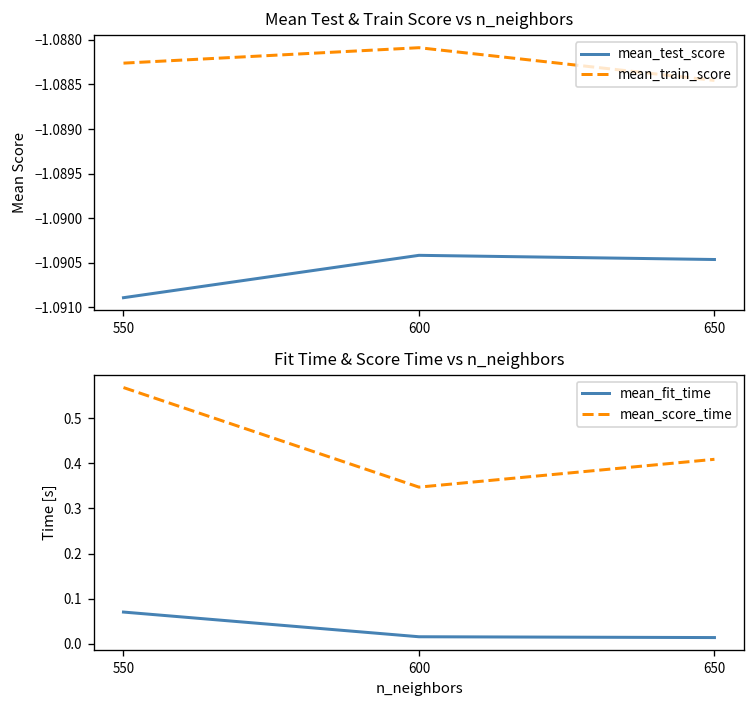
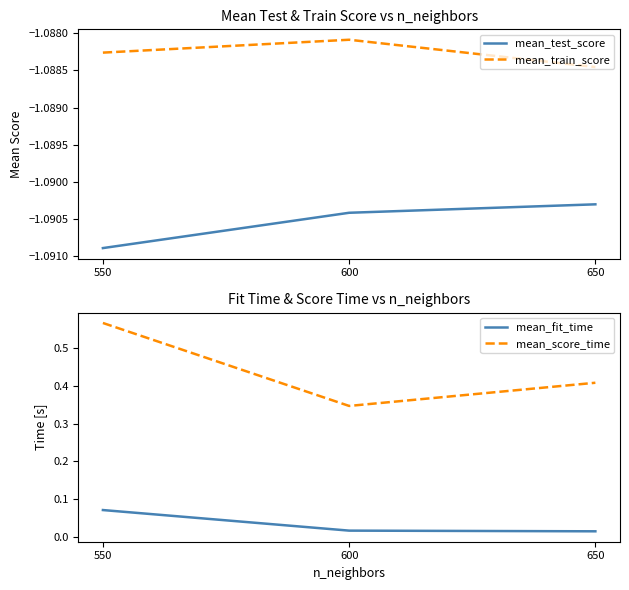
  {
    "Mean Test & Train Score vs n_neighbors": {
      "mean_test_score": {
        "550": -1.0909,
        "600": -1.0904,
-       "650": -1.0905
+       "650": -1.0903
      },
      "mean_train_score": {
        "550": -1.0883,
        "600": -1.0881
      }
    },
    "Fit Time & Score Time vs n_neighbors": {
      "mean_fit_time": {
        "550": 0.07,
        "600": 0.02,
        "650": 0.01
      },
      "mean_score_time": {
        "550": 0.57,
        "600": 0.35,
        "650": 0.41
      }
    }
  }
